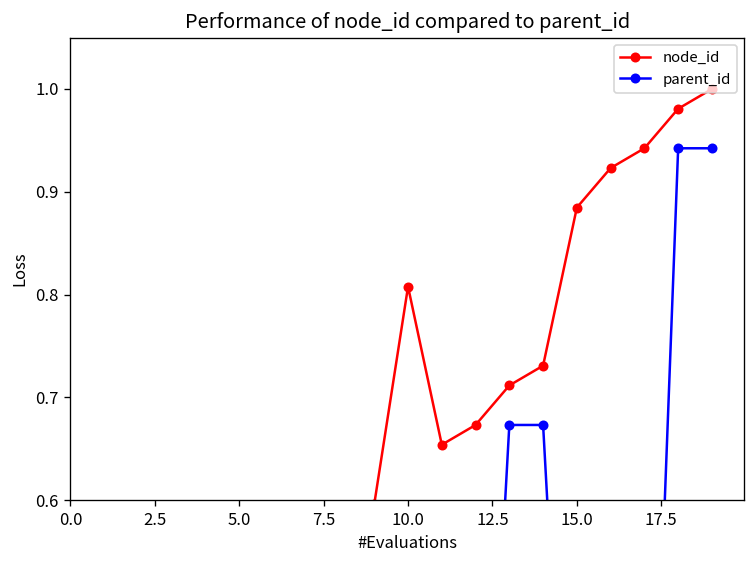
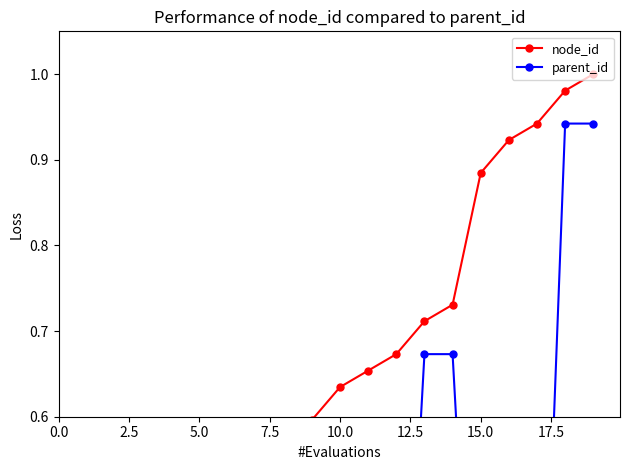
  {
    "node_id": {
-     "10.0": 0.81,
+     "10.0": 0.63,
      "15.0": 0.88
    }
  }
